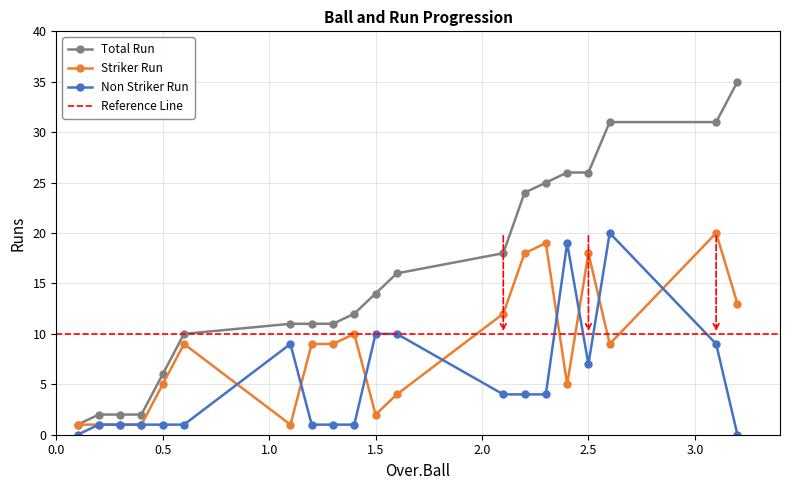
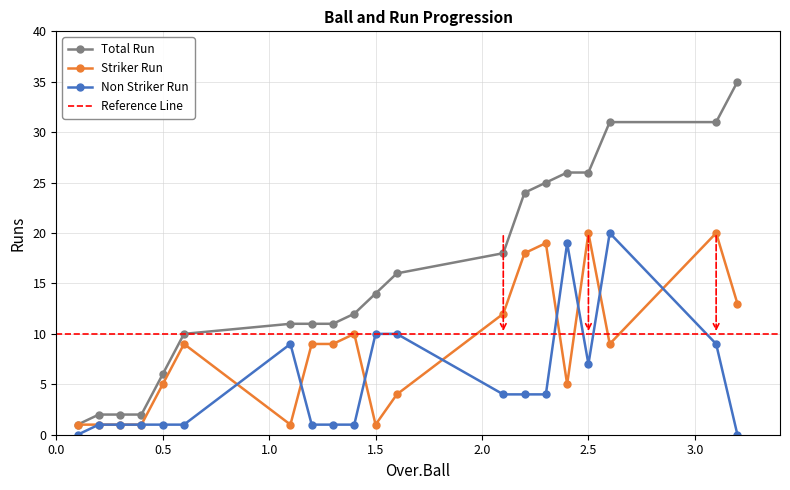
  {
    "Total Run": {
      "0.5": 6,
      "1.5": 14,
      "2.5": 26
    },
    "Striker Run": {
      "0.5": 5,
-     "1.5": 2,
-     "2.5": 18
+     "1.5": 1,
+     "2.5": 20
    },
    "Non Striker Run": {
      "0.5": 1,
      "1.5": 10,
      "2.5": 7
    }
  }
